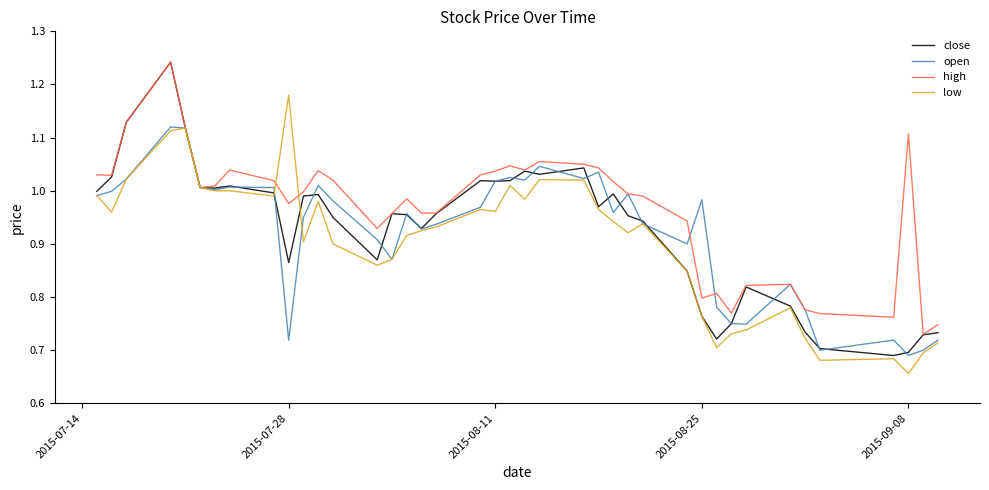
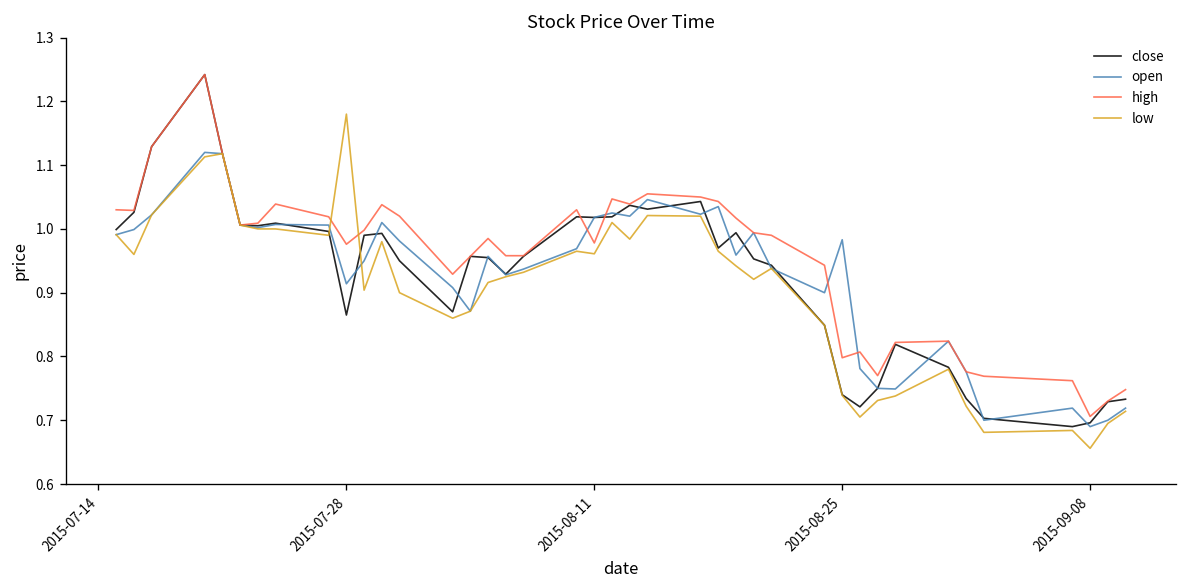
  {
    "close": {
      "2015-07-28": 0.87,
-     "2015-08-25": 0.76,
+     "2015-08-25": 0.74,
      "2015-09-08": 0.70
    },
    "open": {
-     "2015-07-28": 0.72,
+     "2015-07-28": 0.91,
      "2015-08-25": 0.98,
      "2015-09-08": 0.69
    },
    "high": {
      "2015-07-28": 0.98,
-     "2015-08-11": 1.04,
+     "2015-08-11": 0.98,
      "2015-08-25": 0.80,
-     "2015-09-08": 1.11
+     "2015-09-08": 0.71
    },
    "low": {
      "2015-07-28": 1.18,
      "2015-08-11": 0.96,
-     "2015-08-25": 0.76,
+     "2015-08-25": 0.74,
      "2015-09-08": 0.66
    }
  }
